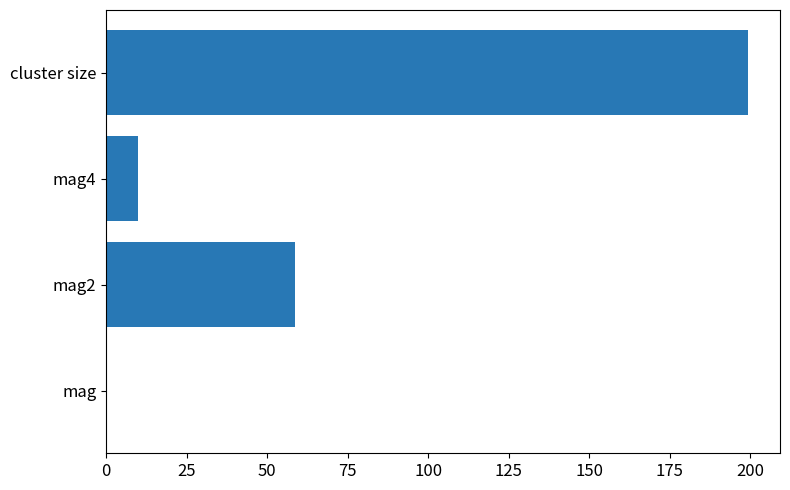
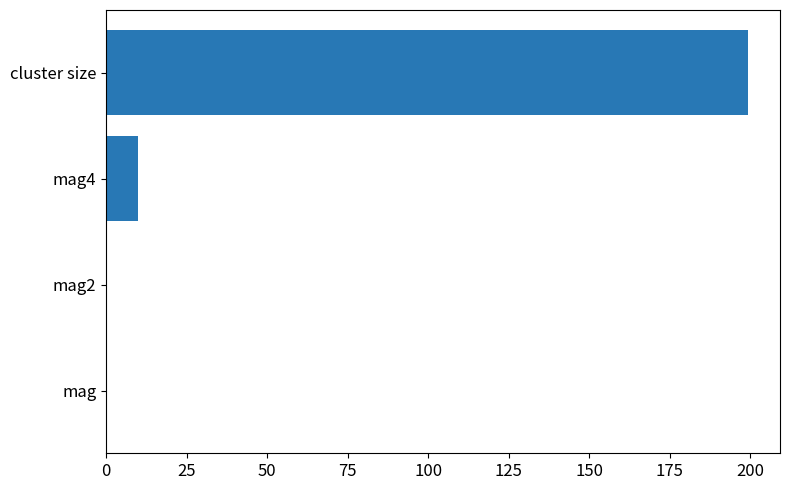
  {
    "cluster size": 199,
    "mag4": 10,
-   "mag2": 59
+   "mag2": 0
  }
